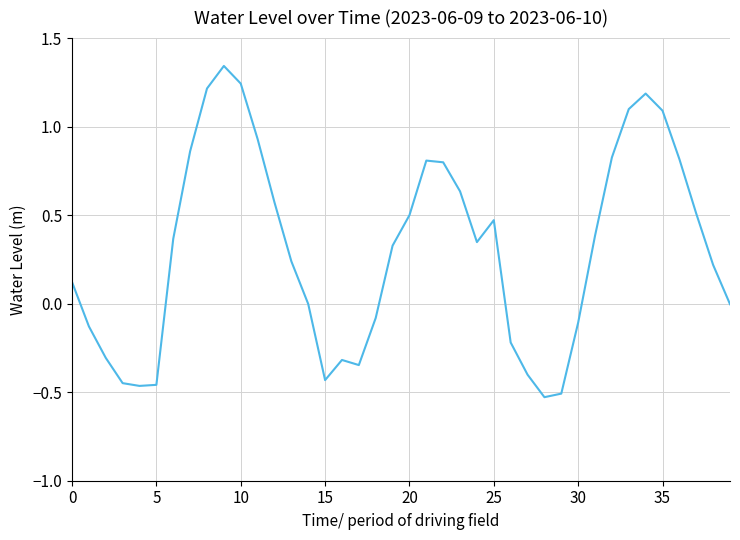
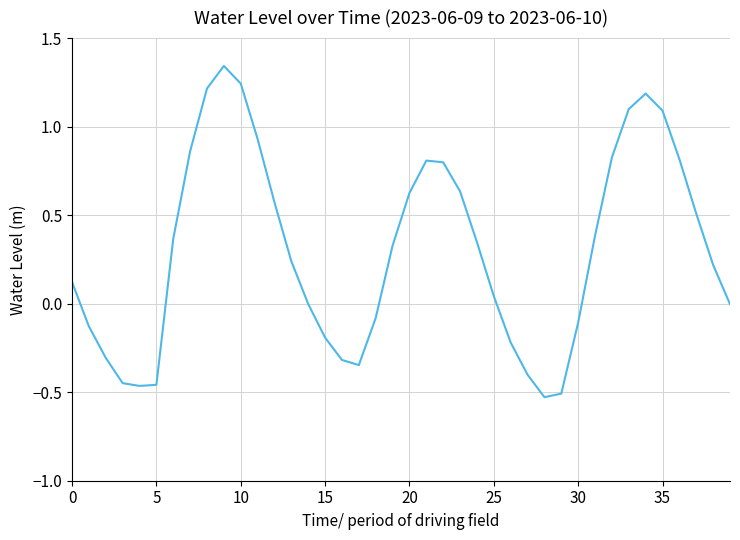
  {
    "0": 0.12,
    "5": -0.46,
    "10": 1.24,
-   "15": -0.43,
-   "20": 0.50,
-   "25": 0.47,
+   "15": -0.19,
+   "20": 0.63,
+   "25": 0.04,
    "30": -0.11,
    "35": 1.09
  }
